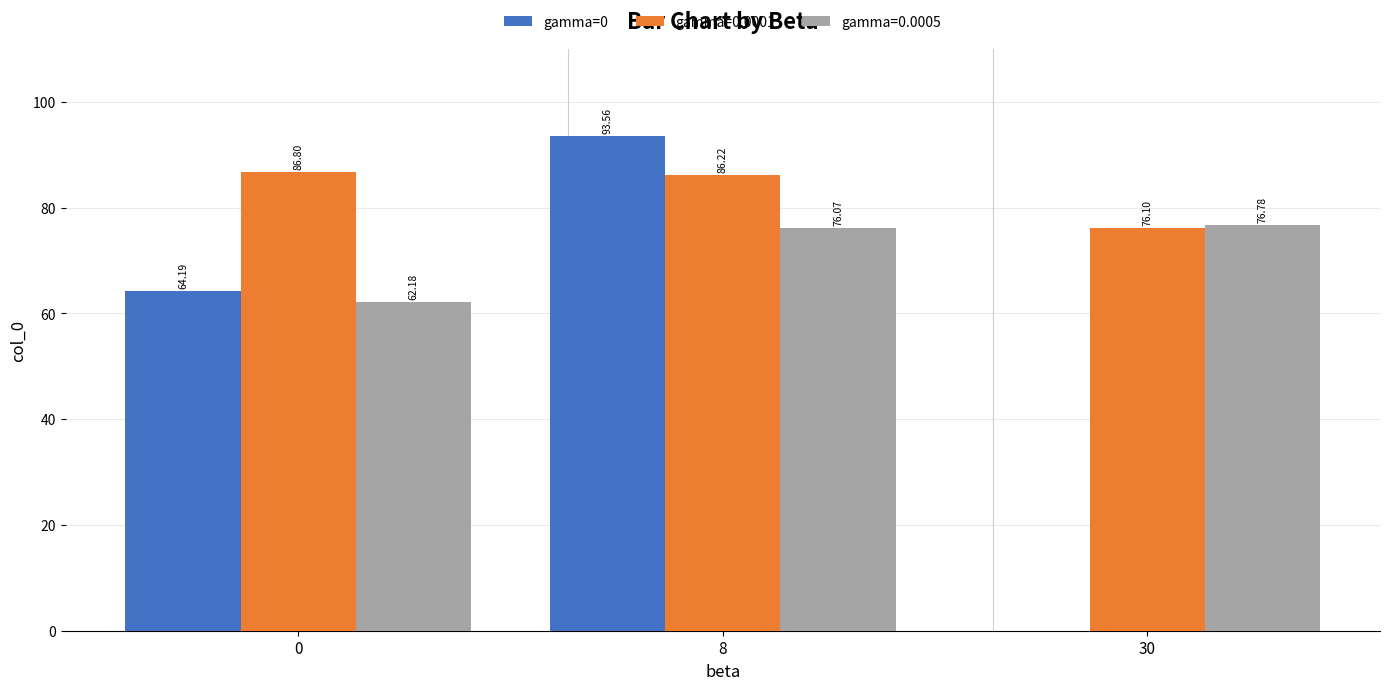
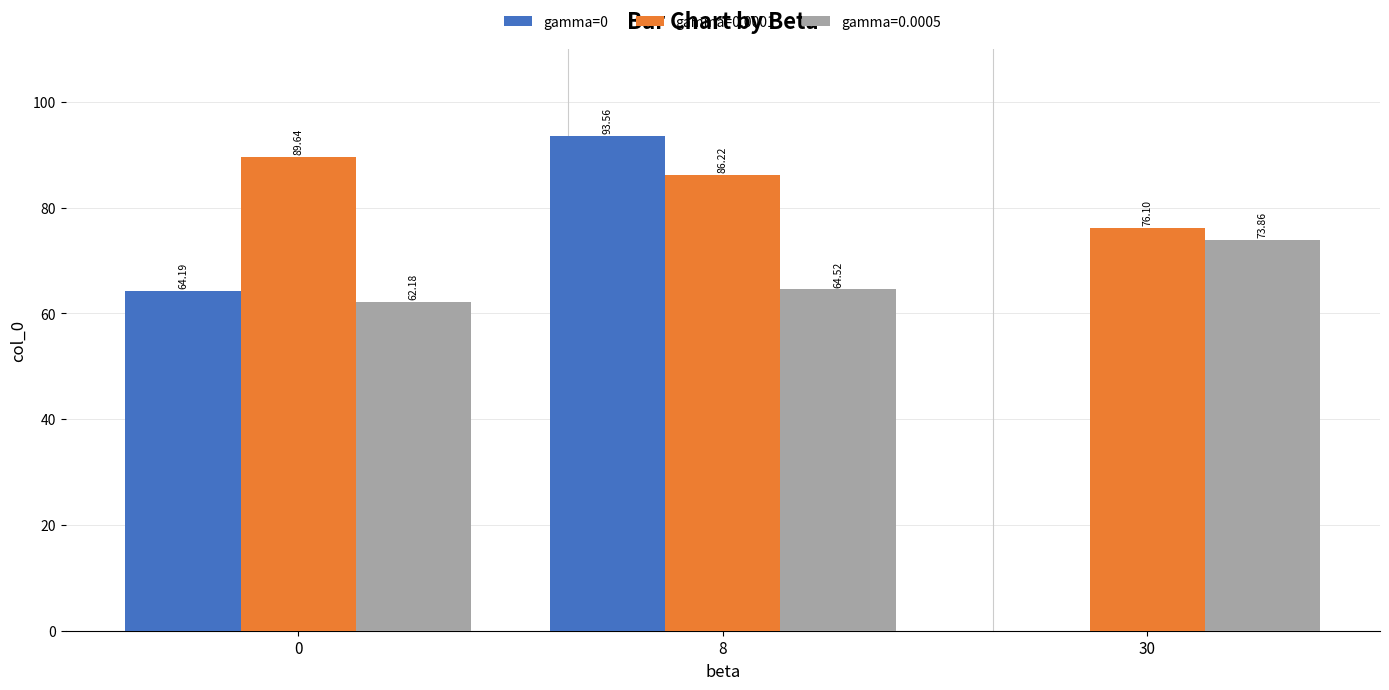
  {
    "gamma=0": {
      "0": 64.19,
      "8": 93.56
    },
    "gamma=0.0001": {
-     "0": 86.80,
+     "0": 89.64,
      "8": 86.22,
      "30": 76.10
    },
    "gamma=0.0005": {
      "0": 62.18,
-     "8": 76.07,
-     "30": 76.78
+     "8": 64.52,
+     "30": 73.86
    }
  }
